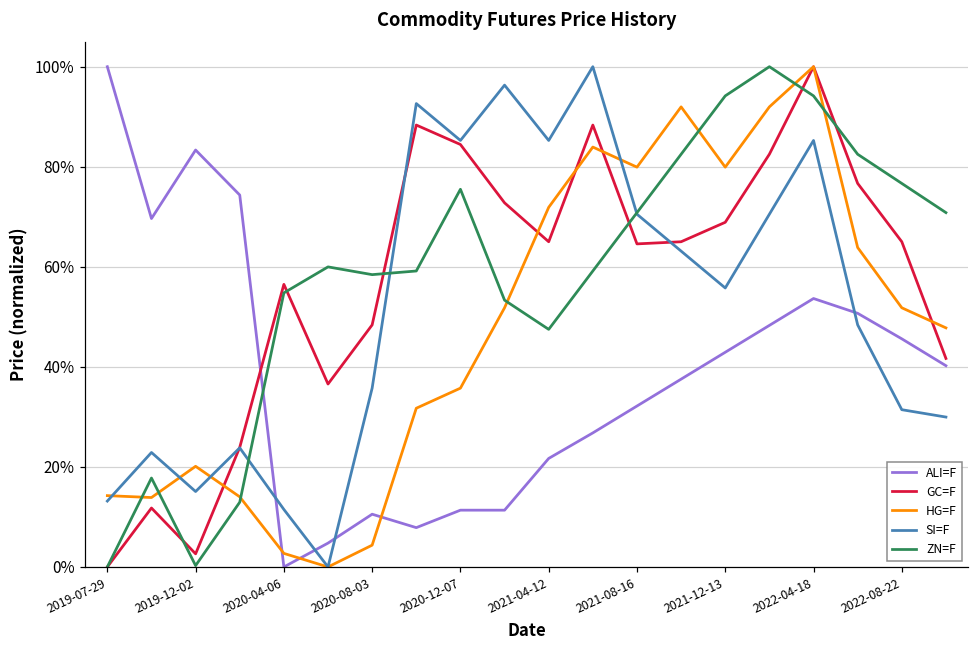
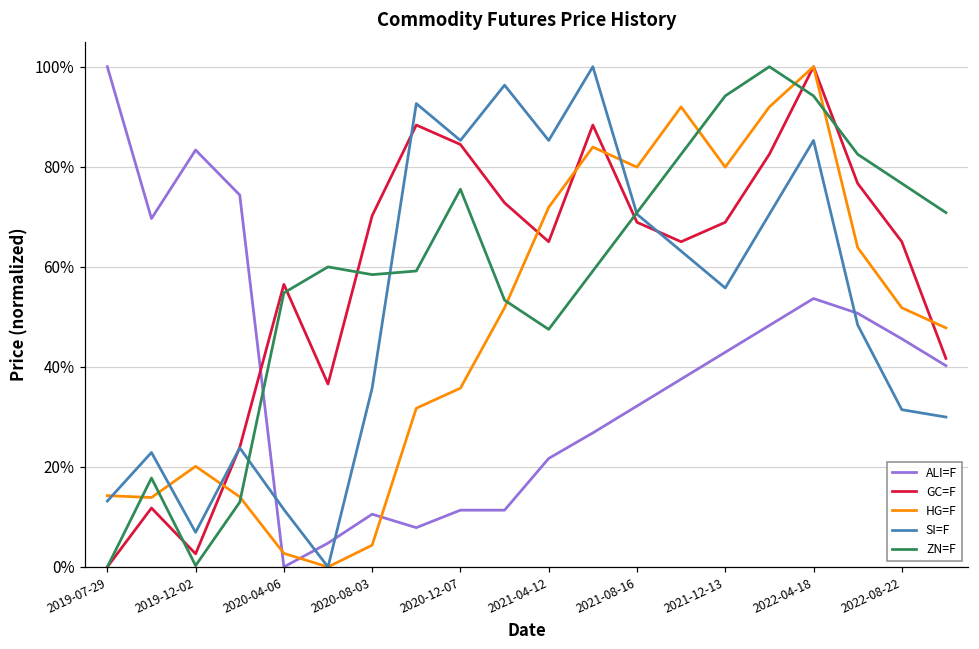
  {
    "ALI=F": {
      "2019-07-29": "100%",
      "2019-12-02": "83%",
      "2020-04-06": "0%",
      "2020-08-03": "11%",
      "2020-12-07": "11%",
      "2021-04-12": "22%",
      "2021-08-16": "32%",
      "2021-12-13": "43%",
      "2022-04-18": "54%",
      "2022-08-22": "46%"
    },
    "GC=F": {
      "2019-12-02": "3%",
      "2020-04-06": "56%",
-     "2020-08-03": "48%",
+     "2020-08-03": "70%",
      "2020-12-07": "84%",
      "2021-04-12": "65%",
-     "2021-08-16": "65%",
+     "2021-08-16": "69%",
      "2021-12-13": "69%",
      "2022-08-22": "65%"
    },
    "HG=F": {
      "2019-07-29": "14%",
      "2019-12-02": "20%",
      "2020-04-06": "3%",
      "2020-08-03": "4%",
      "2020-12-07": "36%",
      "2021-04-12": "72%",
      "2021-08-16": "80%",
      "2021-12-13": "80%",
      "2022-08-22": "52%"
    },
    "SI=F": {
      "2019-07-29": "13%",
-     "2019-12-02": "15%",
+     "2019-12-02": "7%",
      "2020-04-06": "11%",
      "2020-08-03": "36%",
      "2020-12-07": "85%",
      "2021-04-12": "85%",
      "2021-12-13": "56%",
      "2022-04-18": "85%",
      "2022-08-22": "31%"
    },
    "ZN=F": {
      "2019-12-02": "0%",
      "2020-04-06": "55%",
      "2020-08-03": "58%",
      "2020-12-07": "75%",
      "2021-04-12": "47%",
      "2021-12-13": "94%",
      "2022-04-18": "94%",
      "2022-08-22": "77%"
    }
  }
